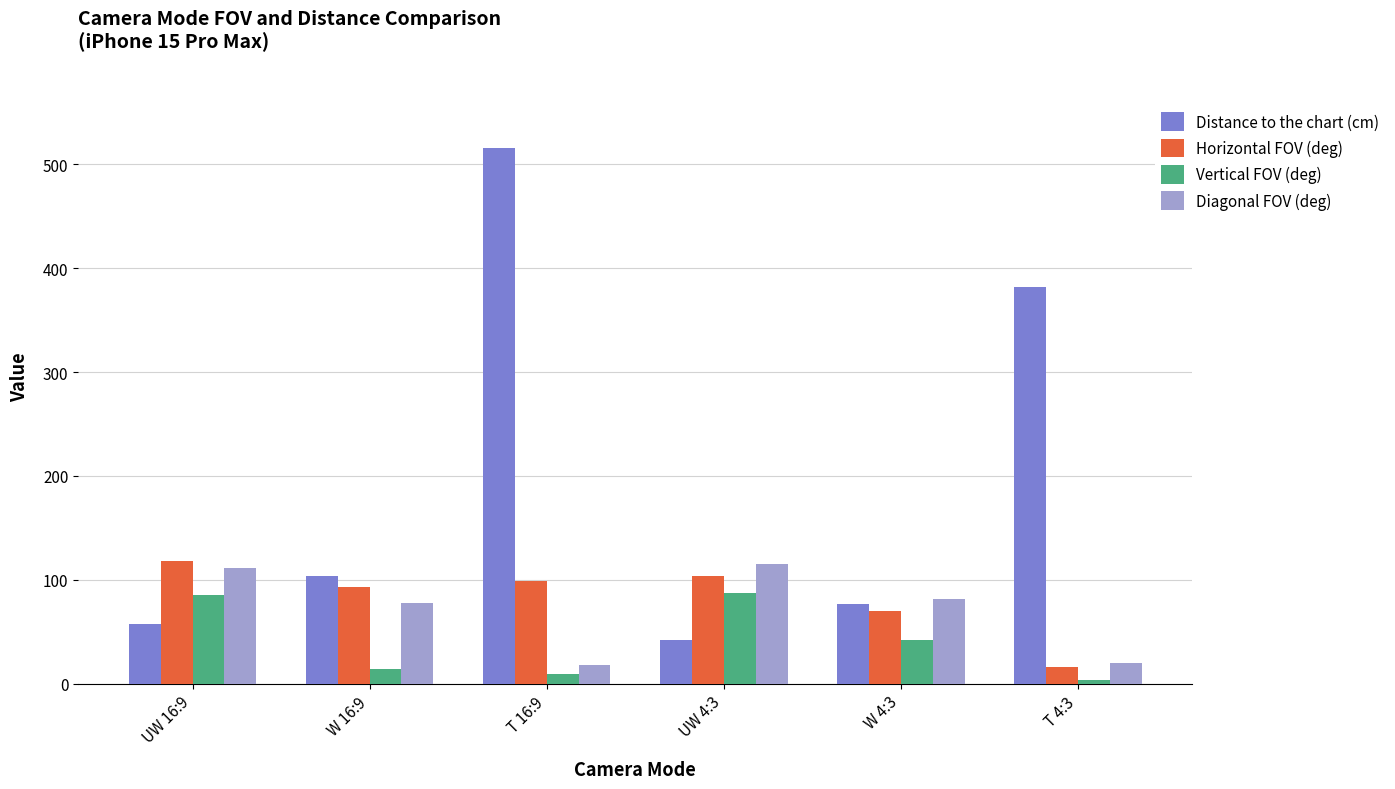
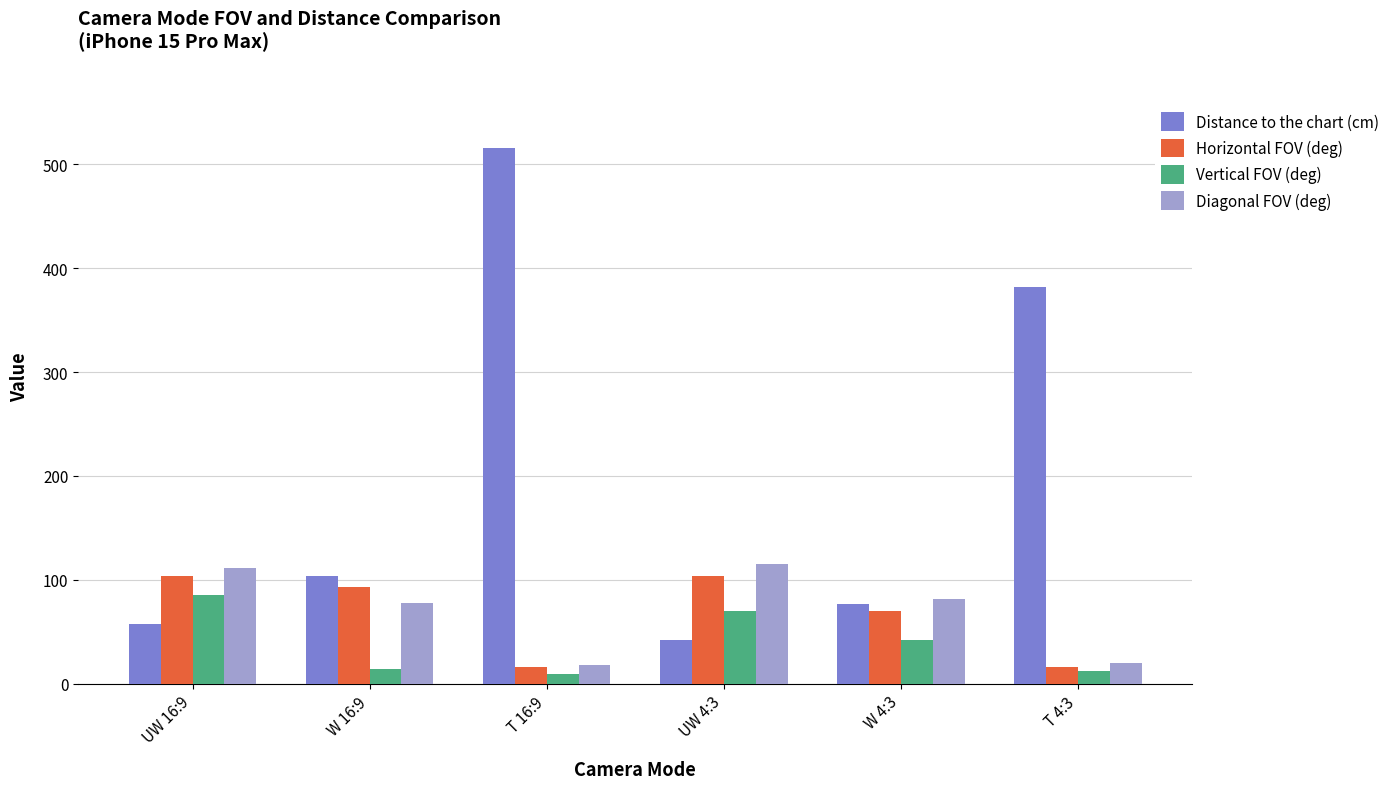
  {
    "Horizontal FOV (deg)": {
-     "UW 16:9": 118,
+     "UW 16:9": 104,
      "W 16:9": 94,
-     "T 16:9": 99,
+     "T 16:9": 16,
      "UW 4:3": 103,
      "W 4:3": 70,
      "T 4:3": 16
    },
    "Vertical FOV (deg)": {
      "UW 16:9": 85,
      "W 16:9": 14,
      "T 16:9": 9,
-     "UW 4:3": 87,
+     "UW 4:3": 70,
      "W 4:3": 43,
-     "T 4:3": 4
+     "T 4:3": 12
    }
  }
